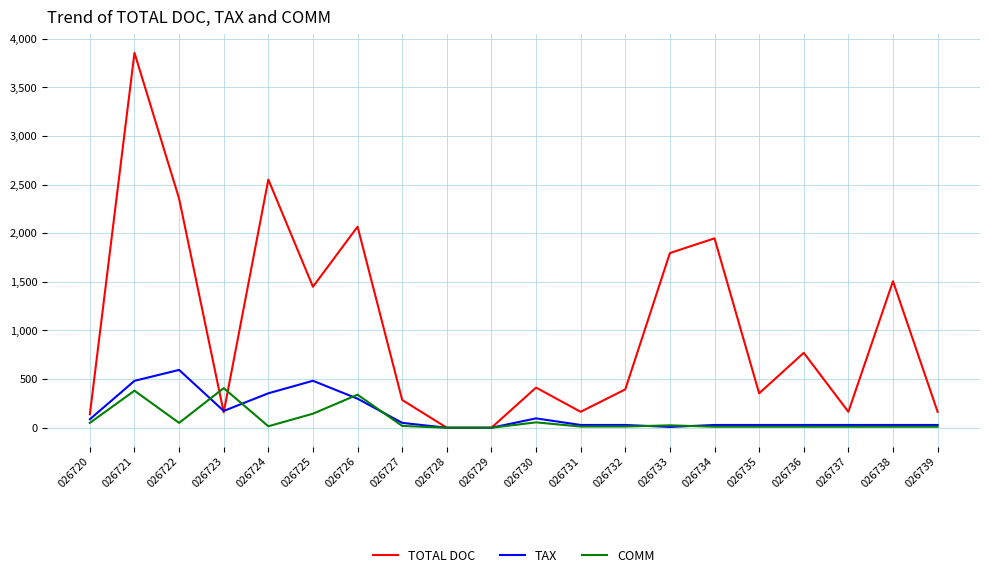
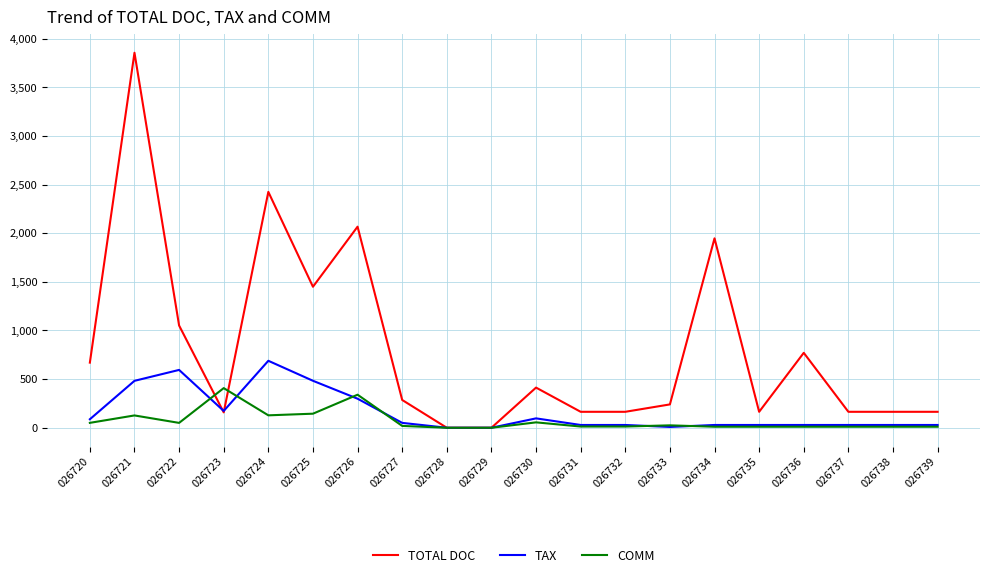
  {
    "TOTAL DOC": {
-     "026720": "100",
+     "026720": "700",
      "026721": "3,900",
-     "026722": "2,400",
-     "026724": "2,600",
+     "026722": "1,100",
+     "026724": "2,400",
      "026725": "1,400",
      "026726": "2,100",
      "026727": "300",
      "026730": "400",
      "026731": "200",
-     "026732": "400",
-     "026733": "1,800",
+     "026732": "200",
+     "026733": "200",
      "026734": "1,900",
-     "026735": "400",
+     "026735": "200",
      "026736": "800",
      "026737": "200",
-     "026738": "1,500",
+     "026738": "200",
      "026739": "200"
    },
    "TAX": {
      "026720": "100",
      "026721": "500",
      "026722": "600",
-     "026724": "400",
+     "026724": "700",
      "026725": "500",
      "026726": "300",
      "026727": "100",
      "026730": "100"
    },
    "COMM": {
      "026720": "100",
-     "026721": "400",
+     "026721": "100",
      "026722": "100",
      "026723": "400",
-     "026724": "0",
+     "026724": "100",
      "026725": "100",
      "026726": "300",
      "026727": "0",
      "026730": "100"
    }
  }
